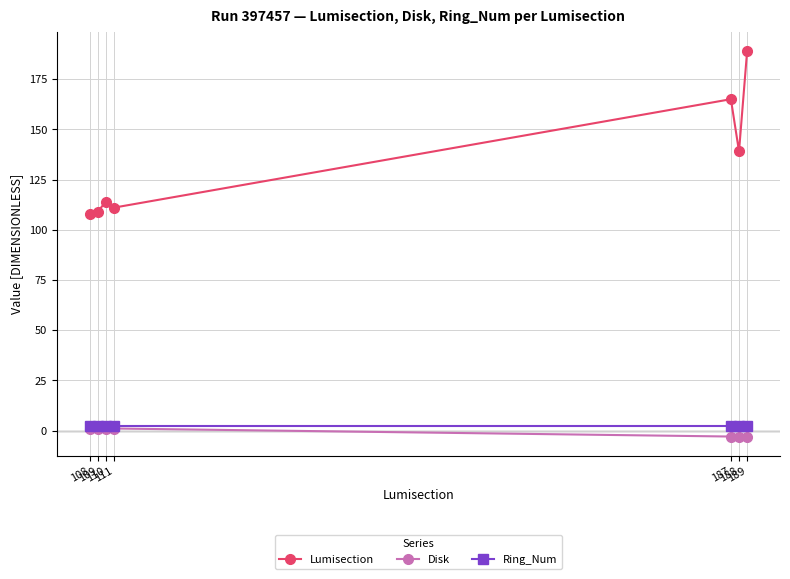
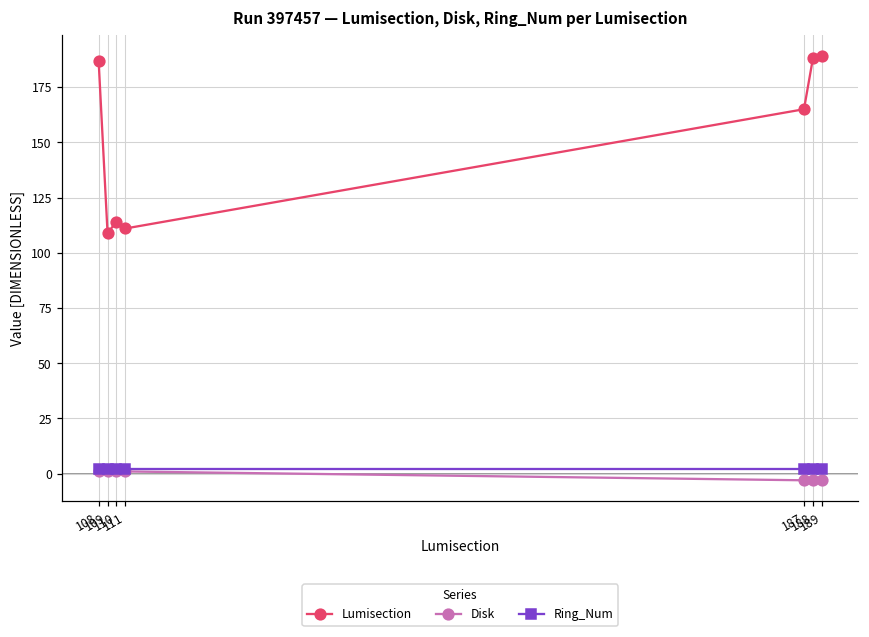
  {
    "Lumisection": {
-     "108": 108,
+     "108": 187,
      "109": 109,
      "110": 114,
      "111": 111,
      "187": 165,
-     "188": 139,
+     "188": 188,
      "189": 189
    },
    "Disk": {
      "187": -3,
      "188": -3,
      "189": -3
    },
    "Ring_Num": {
      "187": 2,
      "188": 2,
      "189": 2
    }
  }
